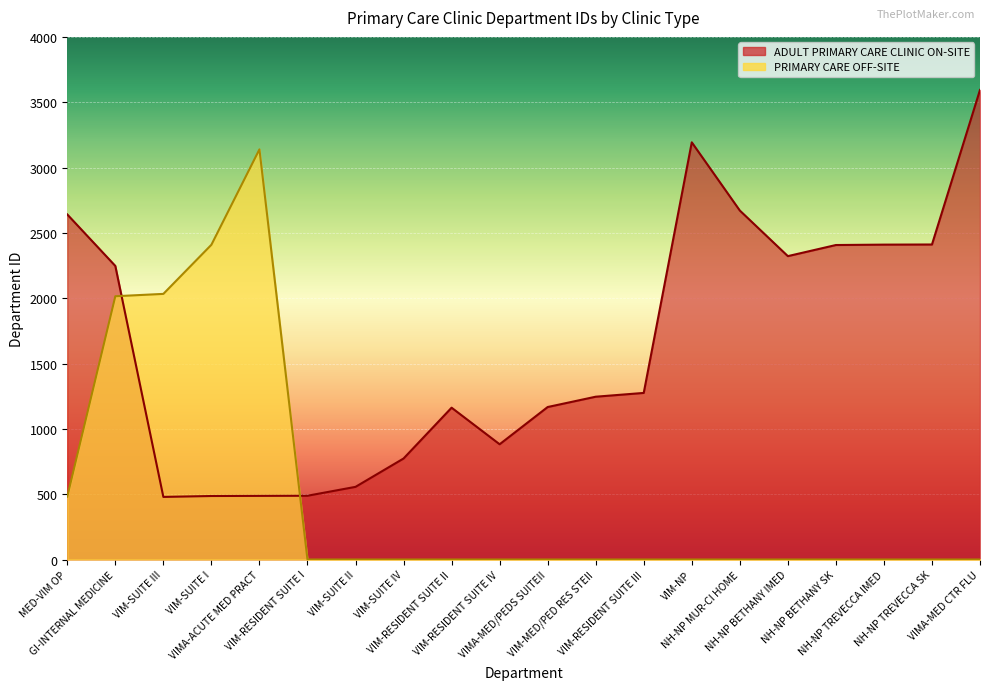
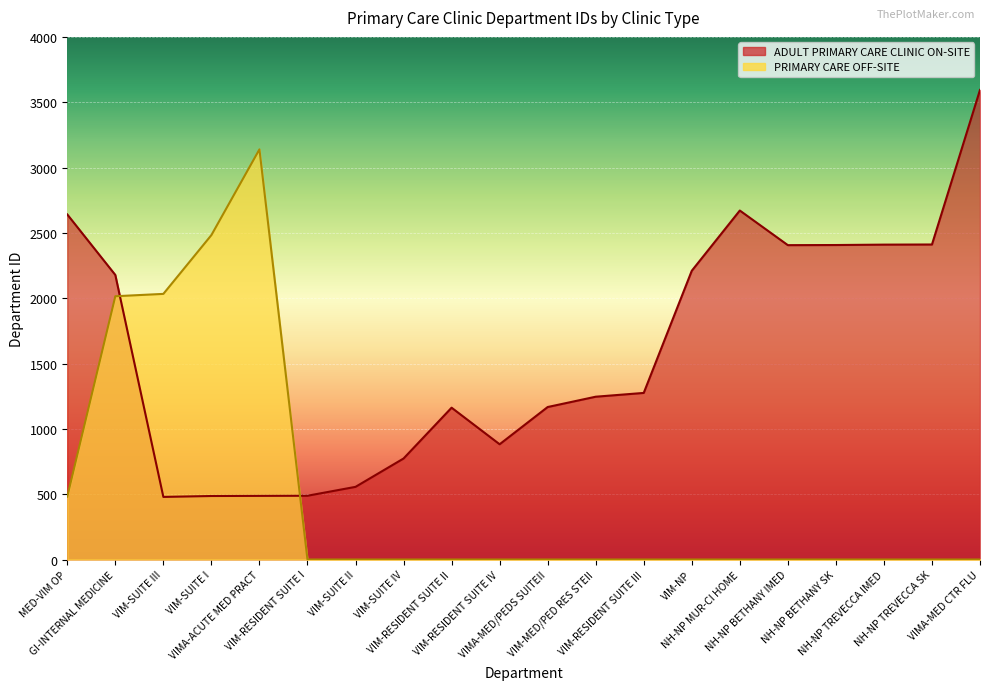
  {
    "ADULT PRIMARY CARE CLINIC ON-SITE": {
      "MED-VIM OP": 2640,
-     "GI-INTERNAL MEDICINE": 2250,
+     "GI-INTERNAL MEDICINE": 2180,
      "VIM-SUITE III": 480,
      "VIM-SUITE I": 490,
      "VIMA-ACUTE MED PRACT": 490,
      "VIM-RESIDENT SUITE I": 490,
      "VIM-SUITE II": 560,
      "VIM-SUITE IV": 770,
      "VIM-RESIDENT SUITE II": 1160,
      "VIM-RESIDENT SUITE IV": 880,
      "VIMA-MED/PEDS SUITEII": 1170,
      "VIM-MED/PED RES STEII": 1250,
      "VIM-RESIDENT SUITE III": 1280,
-     "VIM-NP": 3190,
+     "VIM-NP": 2210,
      "NH-NP MUR-CI HOME": 2670,
-     "NH-NP BETHANY IMED": 2320,
+     "NH-NP BETHANY IMED": 2410,
      "NH-NP BETHANY SK": 2410,
      "NH-NP TREVECCA IMED": 2410,
      "NH-NP TREVECCA SK": 2410,
      "VIMA-MED CTR FLU": 3590
    },
    "PRIMARY CARE OFF-SITE": {
      "MED-VIM OP": 480,
      "GI-INTERNAL MEDICINE": 2020,
      "VIM-SUITE III": 2030,
-     "VIM-SUITE I": 2410,
+     "VIM-SUITE I": 2480,
      "VIMA-ACUTE MED PRACT": 3140,
      "VIM-RESIDENT SUITE I": 0,
      "VIM-SUITE II": 0,
      "VIM-SUITE IV": 0,
      "VIM-RESIDENT SUITE II": 0,
      "VIM-RESIDENT SUITE IV": 0,
      "VIMA-MED/PEDS SUITEII": 0,
      "VIM-MED/PED RES STEII": 0,
      "VIM-RESIDENT SUITE III": 0,
      "VIM-NP": 0,
      "NH-NP MUR-CI HOME": 0,
      "NH-NP BETHANY IMED": 0,
      "NH-NP BETHANY SK": 0,
      "NH-NP TREVECCA IMED": 0,
      "NH-NP TREVECCA SK": 0,
      "VIMA-MED CTR FLU": 0
    }
  }
